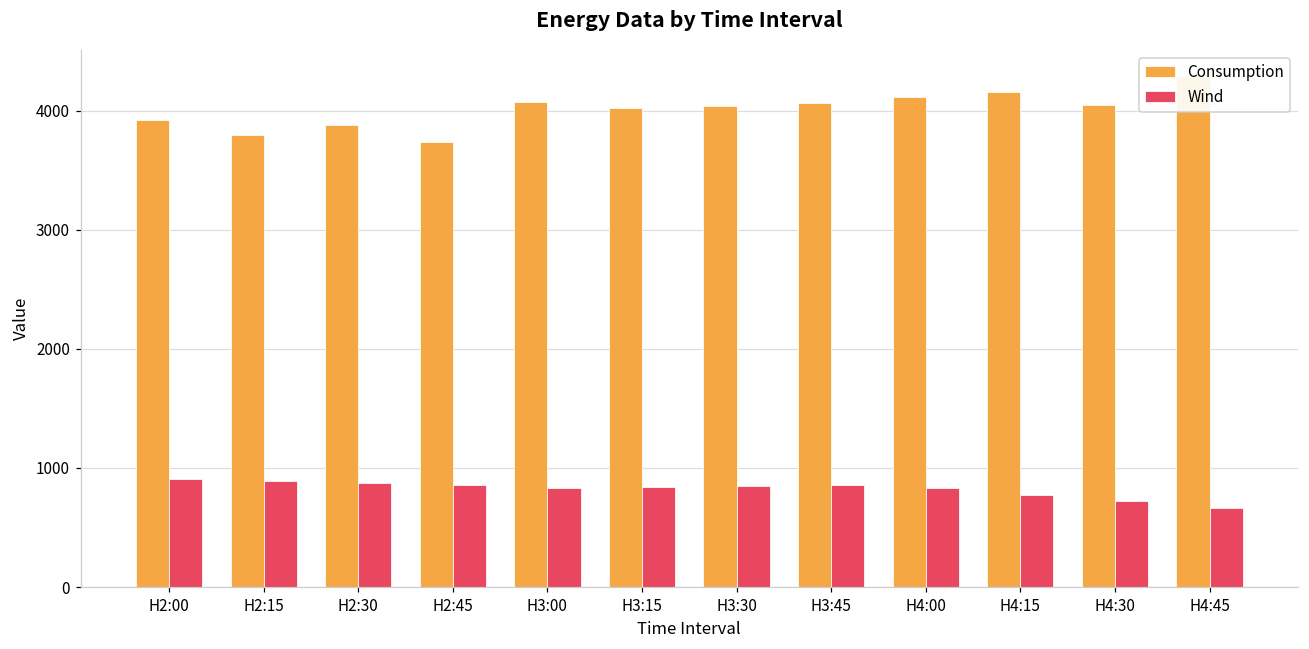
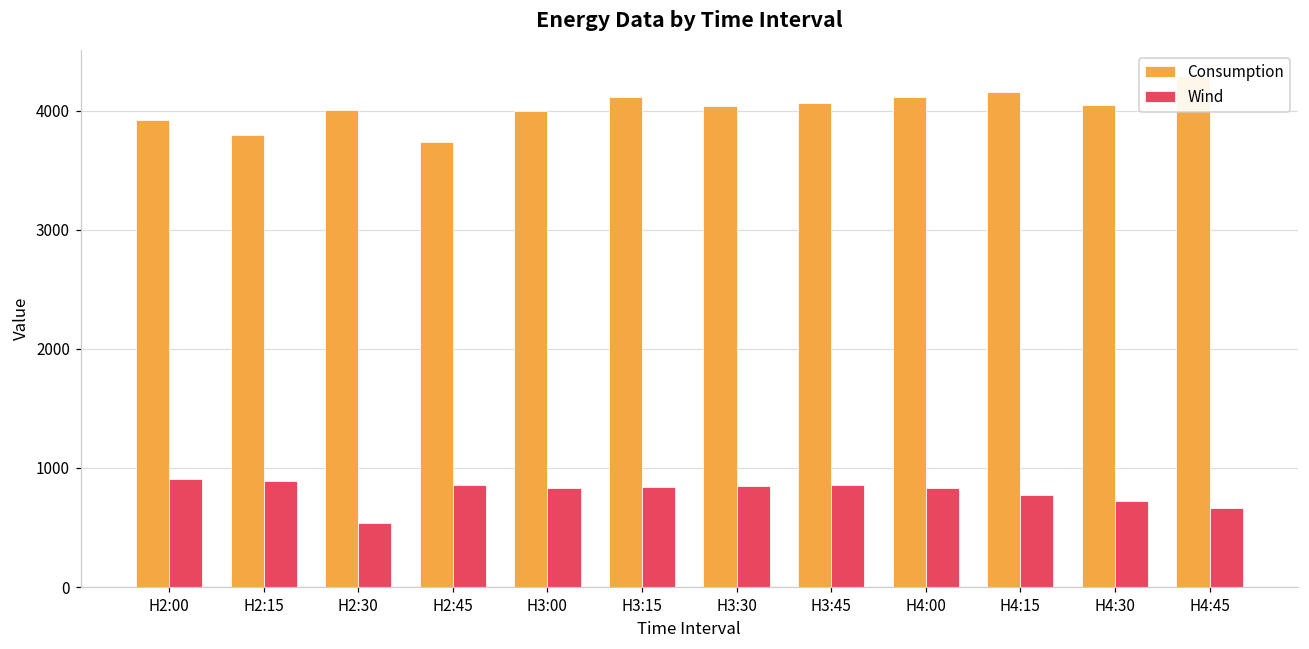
  {
    "Consumption": {
      "H2:00": 3920,
      "H2:15": 3800,
-     "H2:30": 3880,
+     "H2:30": 4010,
      "H2:45": 3740,
-     "H3:00": 4070,
-     "H3:15": 4020,
+     "H3:00": 4000,
+     "H3:15": 4120,
      "H3:30": 4040,
      "H3:45": 4060,
      "H4:00": 4110,
      "H4:15": 4160,
      "H4:30": 4050
    },
    "Wind": {
      "H2:00": 910,
      "H2:15": 890,
-     "H2:30": 870,
+     "H2:30": 530,
      "H2:45": 860,
      "H3:00": 830,
      "H3:15": 840,
      "H3:30": 850,
      "H3:45": 860,
      "H4:00": 830,
      "H4:15": 780,
      "H4:30": 730,
      "H4:45": 670
    }
  }
